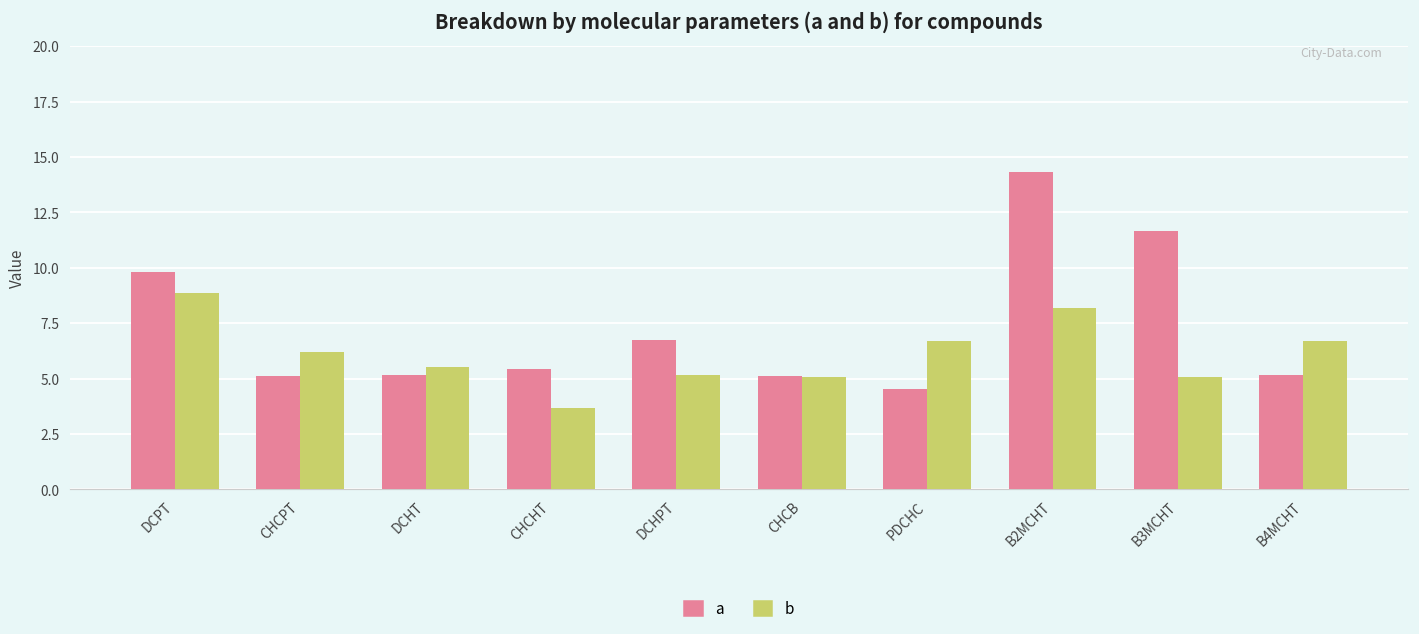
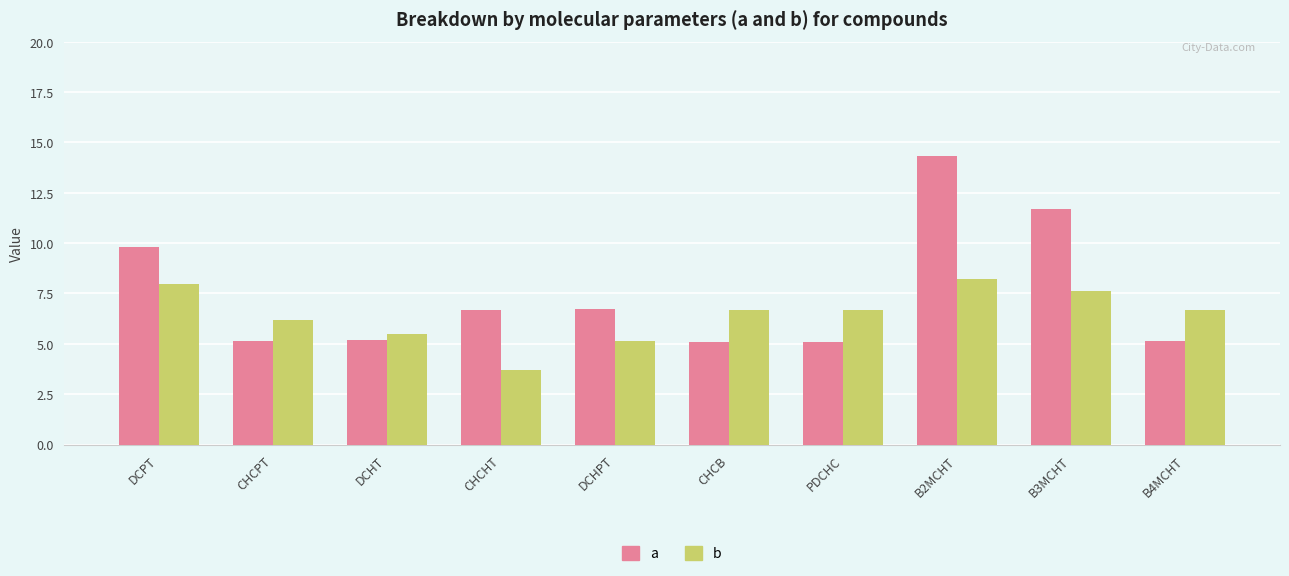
  {
    "a": {
      "DCPT": 9.8,
      "CHCPT": 5.1,
      "DCHT": 5.2,
-     "CHCHT": 5.4,
+     "CHCHT": 6.7,
      "DCHPT": 6.7,
      "CHCB": 5.1,
-     "PDCHC": 4.5,
+     "PDCHC": 5.1,
      "B2MCHT": 14.3,
      "B3MCHT": 11.7,
      "B4MCHT": 5.1
    },
    "b": {
-     "DCPT": 8.9,
+     "DCPT": 8.0,
      "CHCPT": 6.2,
      "DCHT": 5.5,
      "CHCHT": 3.7,
      "DCHPT": 5.2,
-     "CHCB": 5.1,
+     "CHCB": 6.7,
      "PDCHC": 6.7,
      "B2MCHT": 8.2,
-     "B3MCHT": 5.1,
+     "B3MCHT": 7.6,
      "B4MCHT": 6.7
    }
  }
